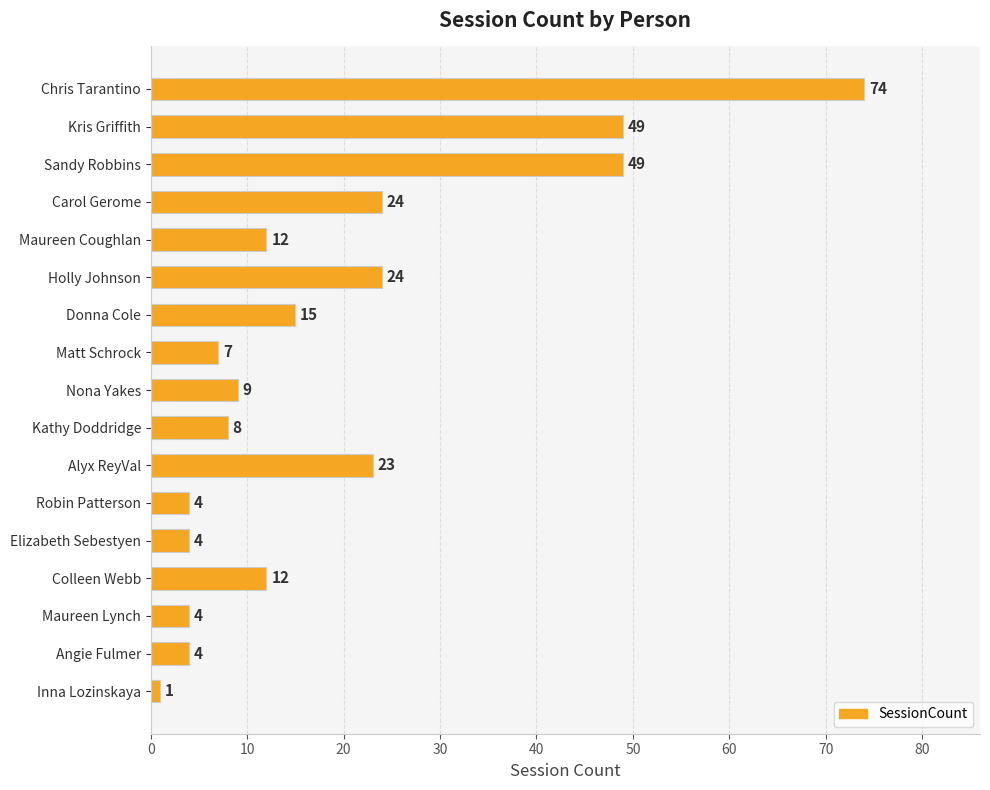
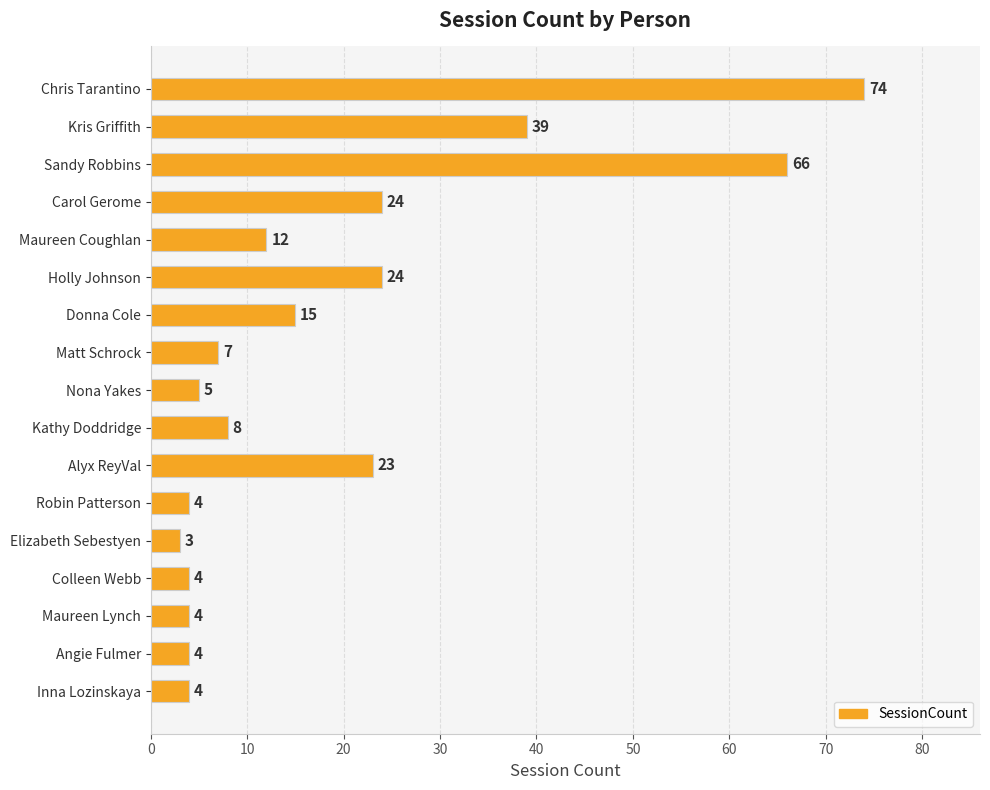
  {
    "Chris Tarantino": 74,
-   "Kris Griffith": 49,
-   "Sandy Robbins": 49,
+   "Kris Griffith": 39,
+   "Sandy Robbins": 66,
    "Carol Gerome": 24,
    "Maureen Coughlan": 12,
    "Holly Johnson": 24,
    "Donna Cole": 15,
    "Matt Schrock": 7,
-   "Nona Yakes": 9,
+   "Nona Yakes": 5,
    "Kathy Doddridge": 8,
    "Alyx ReyVal": 23,
    "Robin Patterson": 4,
-   "Elizabeth Sebestyen": 4,
-   "Colleen Webb": 12,
+   "Elizabeth Sebestyen": 3,
+   "Colleen Webb": 4,
    "Maureen Lynch": 4,
    "Angie Fulmer": 4,
-   "Inna Lozinskaya": 1
+   "Inna Lozinskaya": 4
  }
